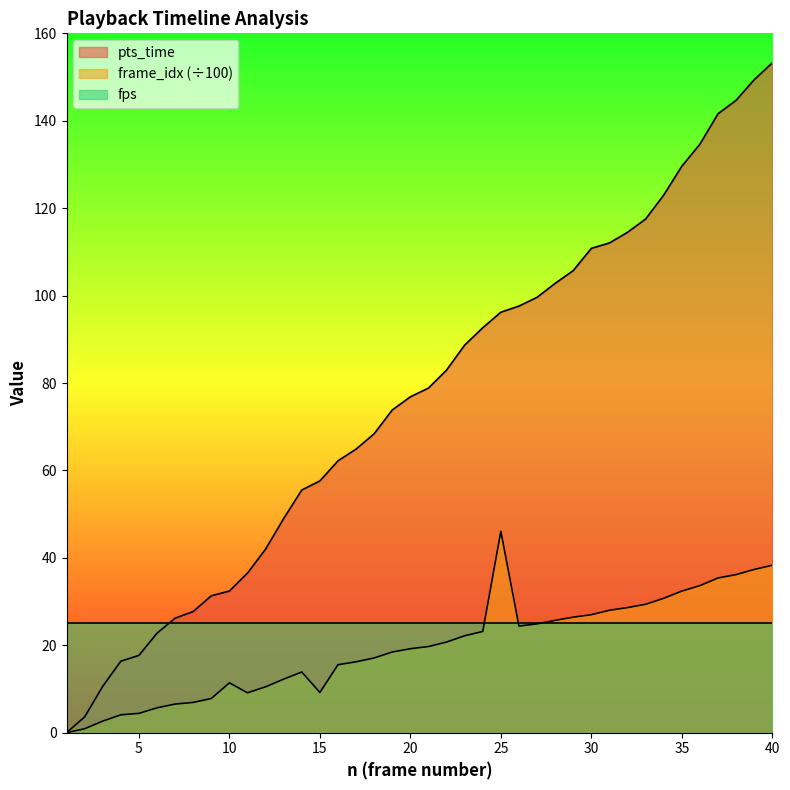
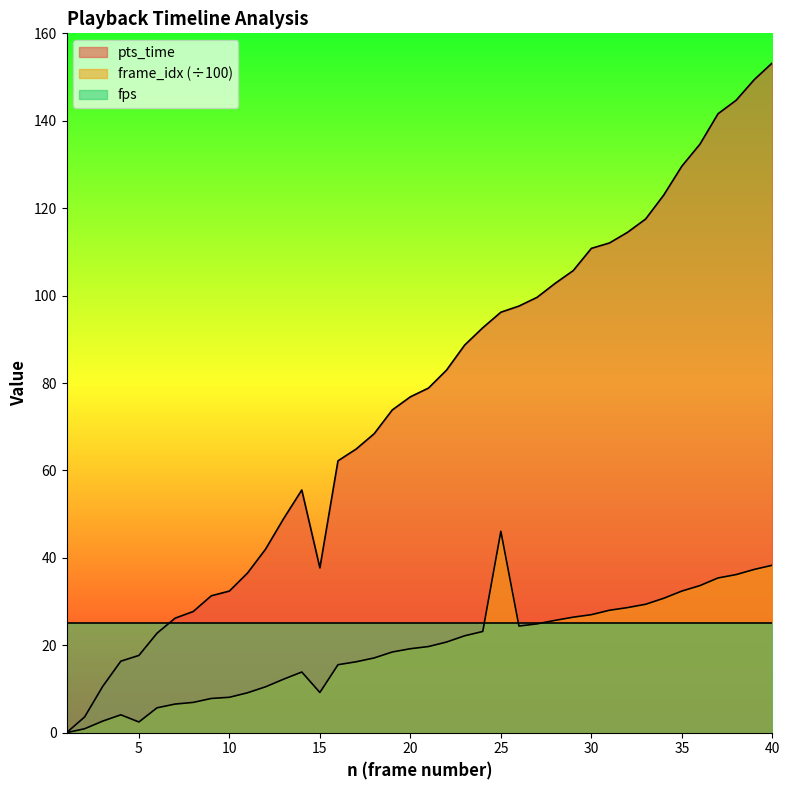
  {
    "pts_time": {
      "5": 18,
      "10": 32,
-     "15": 58,
+     "15": 38,
      "20": 77,
      "25": 96,
      "30": 111,
      "35": 130,
      "40": 153
    },
    "frame_idx (÷100)": {
-     "5": 4,
-     "10": 11,
+     "5": 2,
+     "10": 8,
      "15": 9,
      "20": 19,
      "25": 46,
      "30": 27,
      "35": 32,
      "40": 38
    },
    "fps": {
      "5": 25,
      "10": 25,
      "15": 25,
      "20": 25,
      "25": 25,
      "30": 25,
      "35": 25,
      "40": 25
    }
  }
